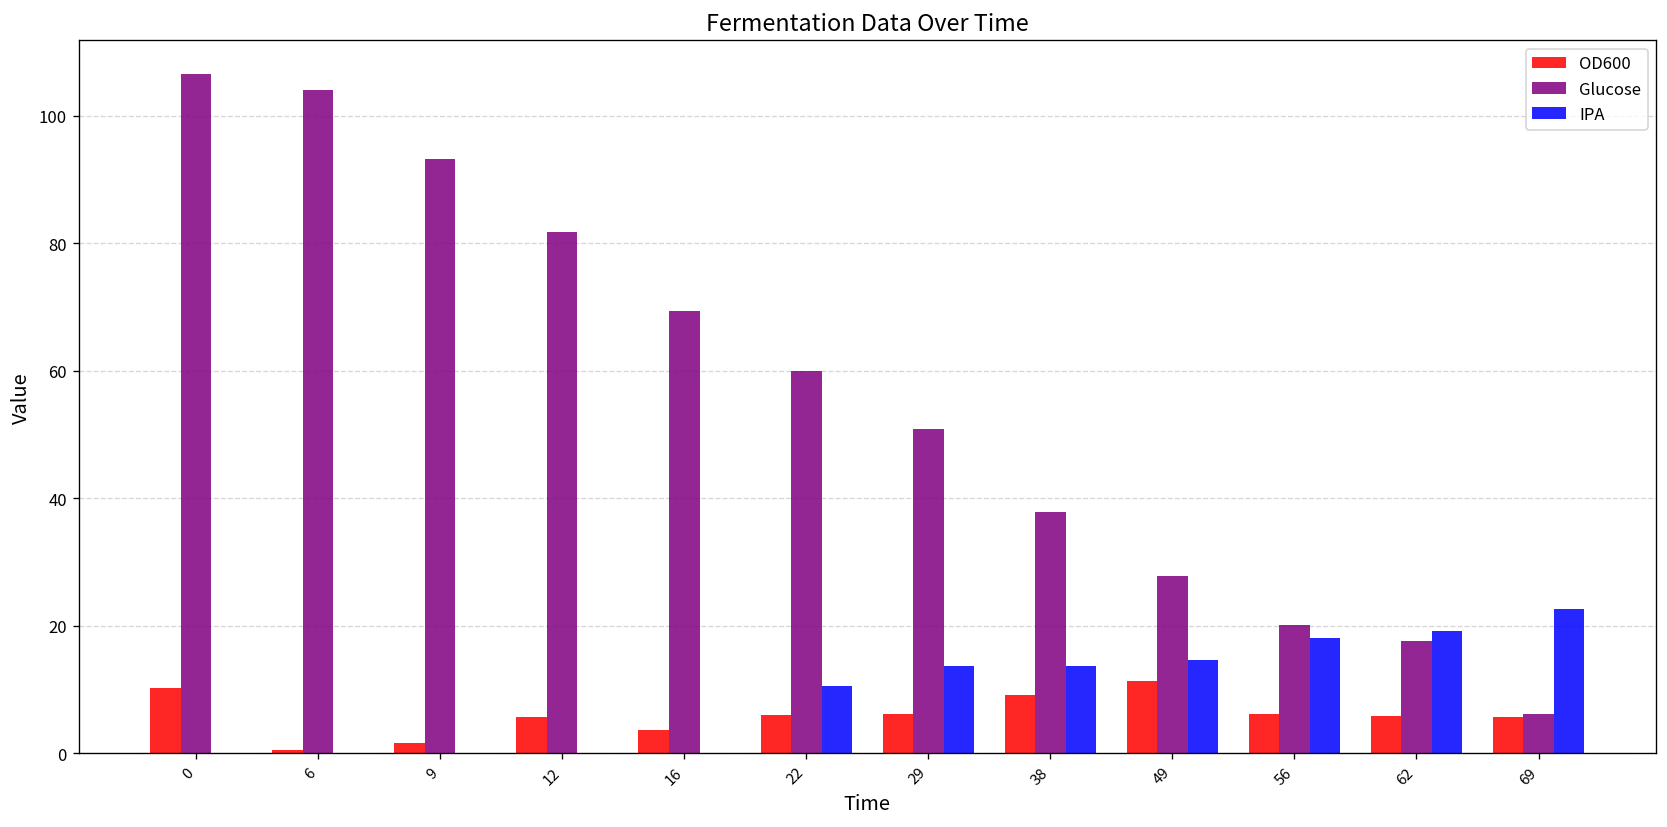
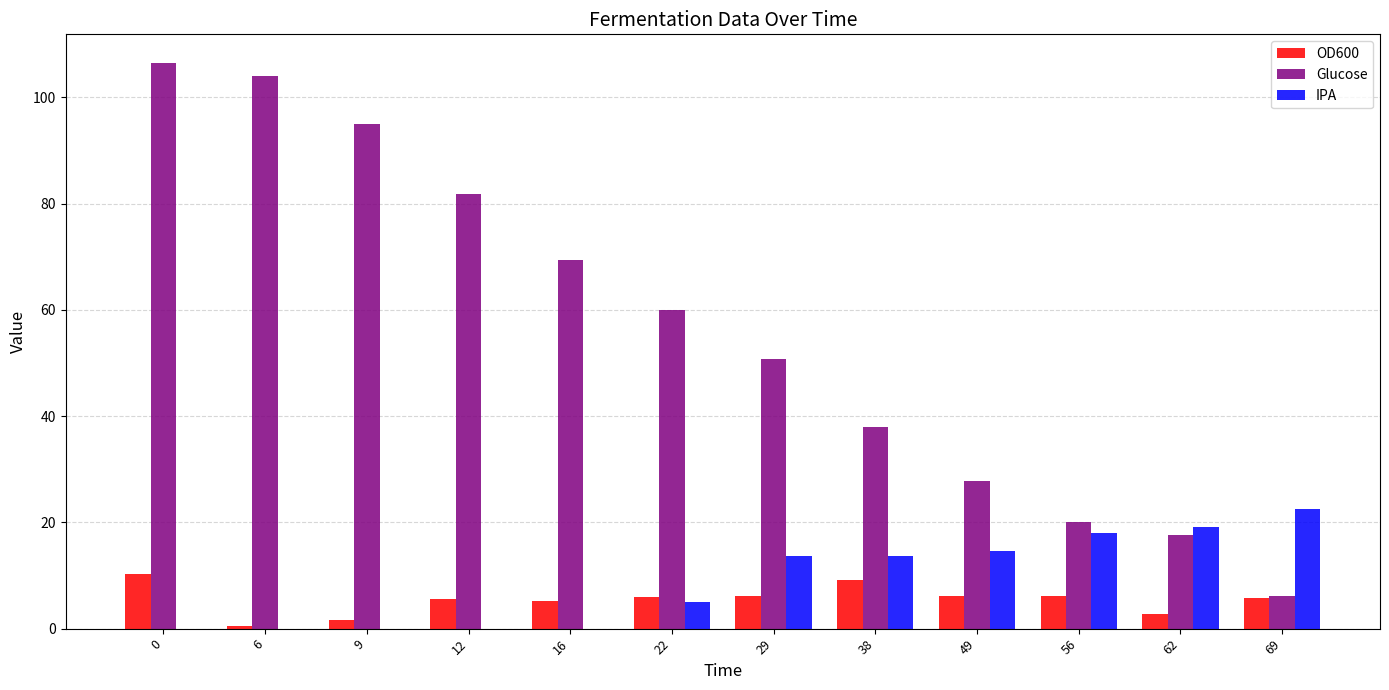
  {
    "OD600": {
      "0": 10,
      "6": 1,
      "9": 2,
      "12": 6,
-     "16": 4,
+     "16": 5,
      "22": 6,
      "29": 6,
      "38": 9,
-     "49": 11,
+     "49": 6,
      "56": 6,
-     "62": 6,
+     "62": 3,
      "69": 6
    },
    "Glucose": {
      "0": 107,
      "6": 104,
-     "9": 93,
+     "9": 95,
      "12": 82,
      "16": 69,
      "22": 60,
      "29": 51,
      "38": 38,
      "49": 28,
      "56": 20,
      "62": 18,
      "69": 6
    },
    "IPA": {
      "0": 0,
      "6": 0,
      "9": 0,
      "12": 0,
      "16": 0,
-     "22": 11,
+     "22": 5,
      "29": 14,
      "38": 14,
      "49": 15,
      "56": 18,
      "62": 19,
      "69": 23
    }
  }
